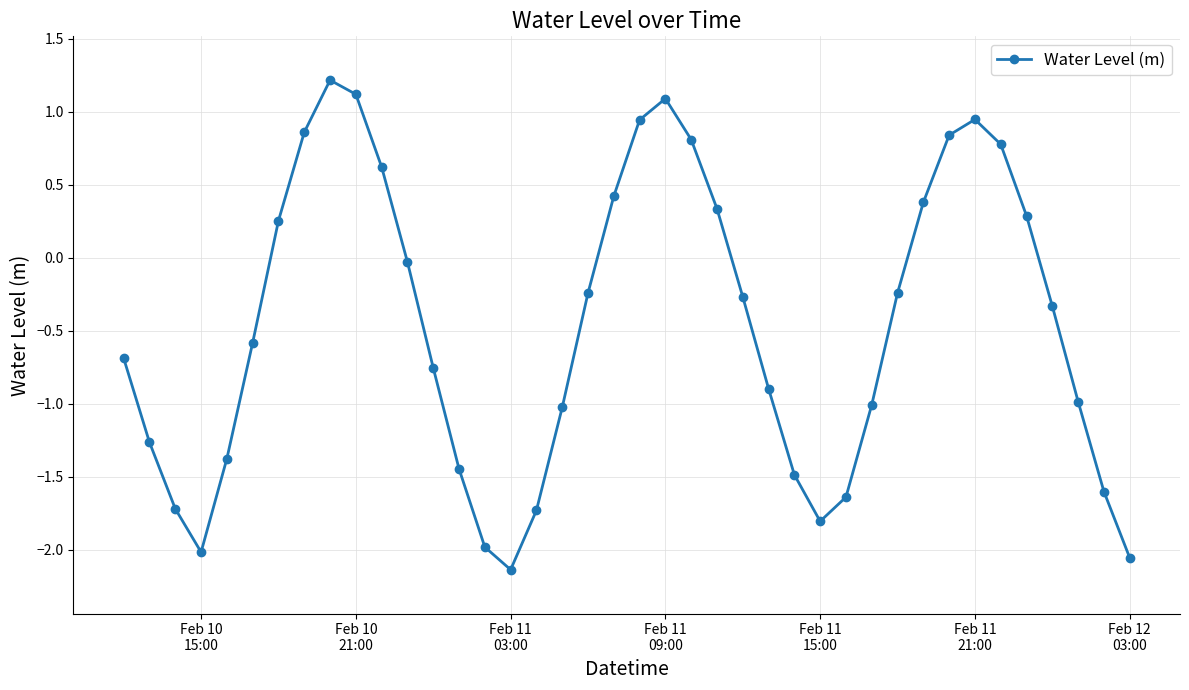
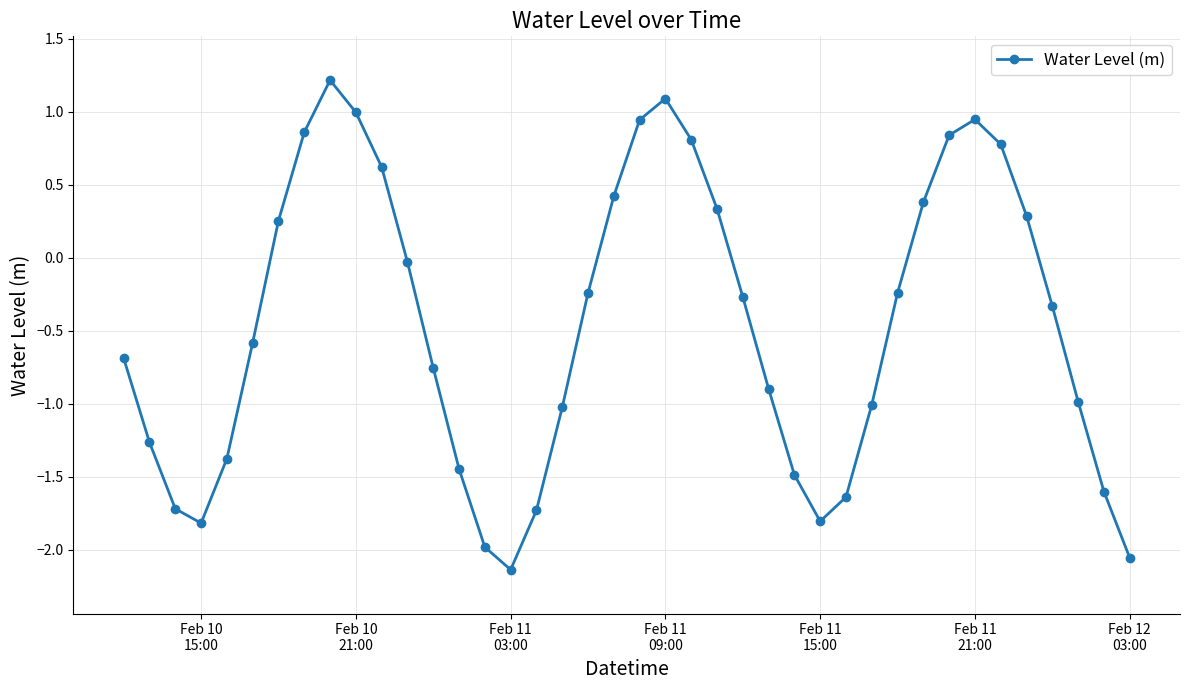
  {
-   "Feb 10 15:00": -2.02,
-   "Feb 10 21:00": 1.12,
+   "Feb 10 15:00": -1.82,
+   "Feb 10 21:00": 1.00,
    "Feb 11 03:00": -2.14,
    "Feb 11 09:00": 1.09,
    "Feb 11 15:00": -1.80,
    "Feb 11 21:00": 0.95,
    "Feb 12 03:00": -2.05
  }
